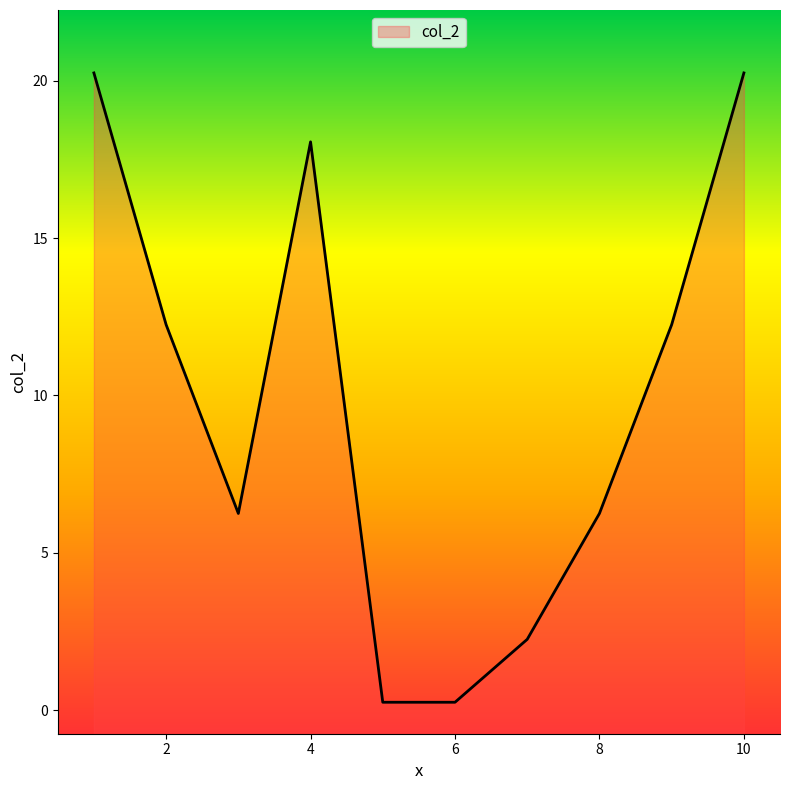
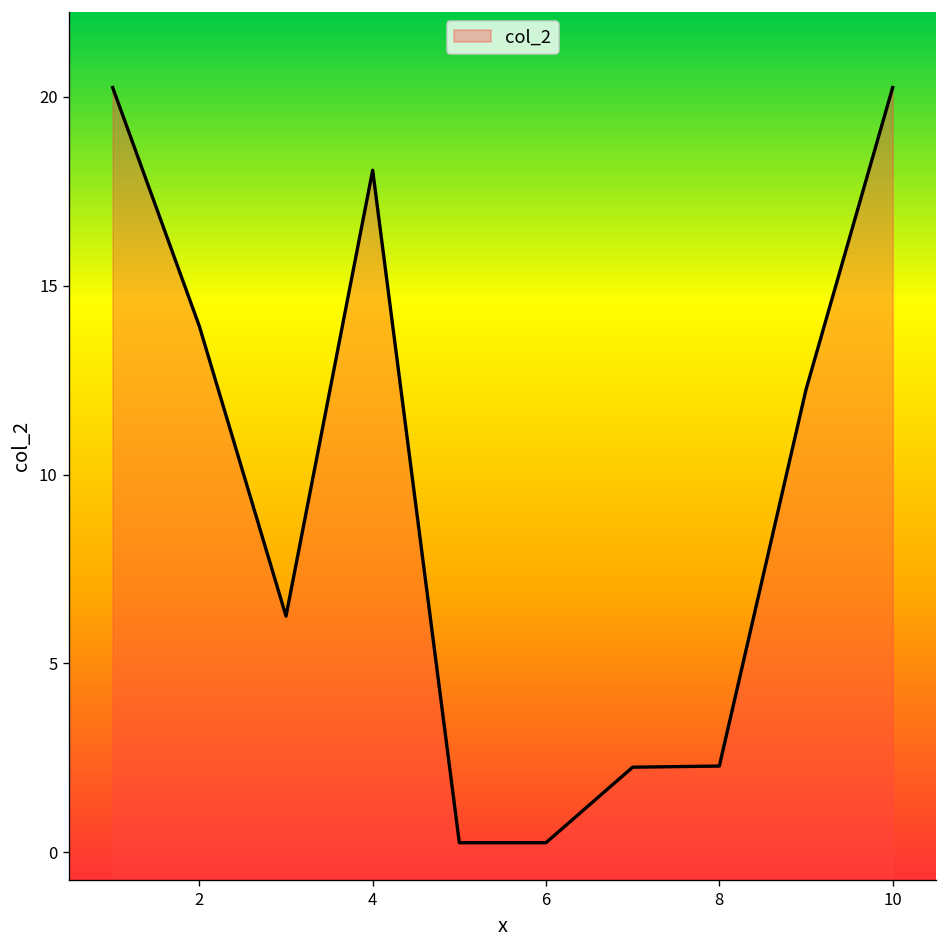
  {
-   "2": 12.3,
+   "2": 13.9,
    "4": 18.1,
    "6": 0.3,
-   "8": 6.3,
+   "8": 2.3,
    "10": 20.3
  }
